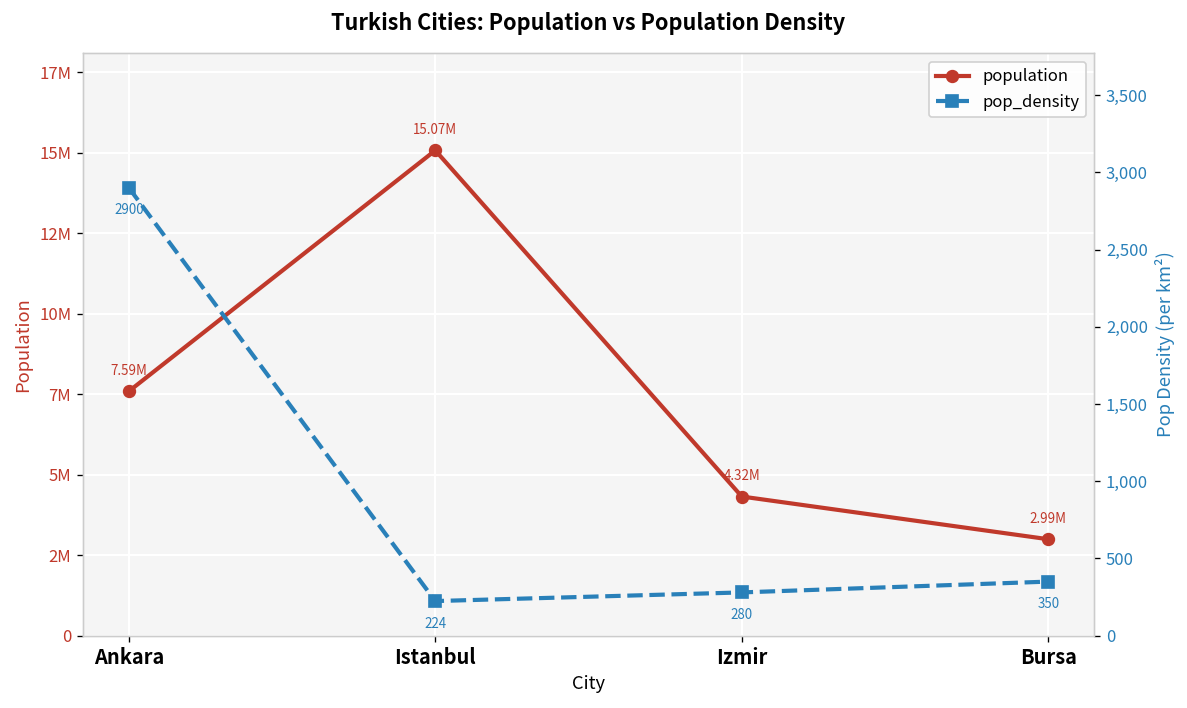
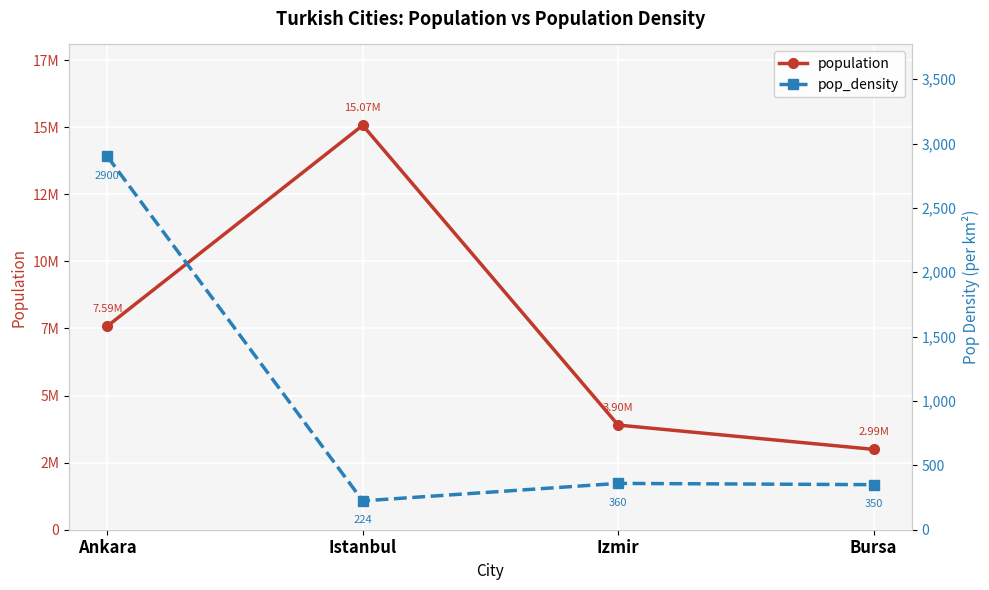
  {
    "population": {
      "Ankara": "7.59M",
      "Istanbul": "15.07M",
-     "Izmir": "4.32M",
+     "Izmir": "3.90M",
      "Bursa": "2.99M"
    },
    "pop_density": {
      "Ankara": "2900",
      "Istanbul": "224",
-     "Izmir": "280",
+     "Izmir": "360",
      "Bursa": "350"
    }
  }
